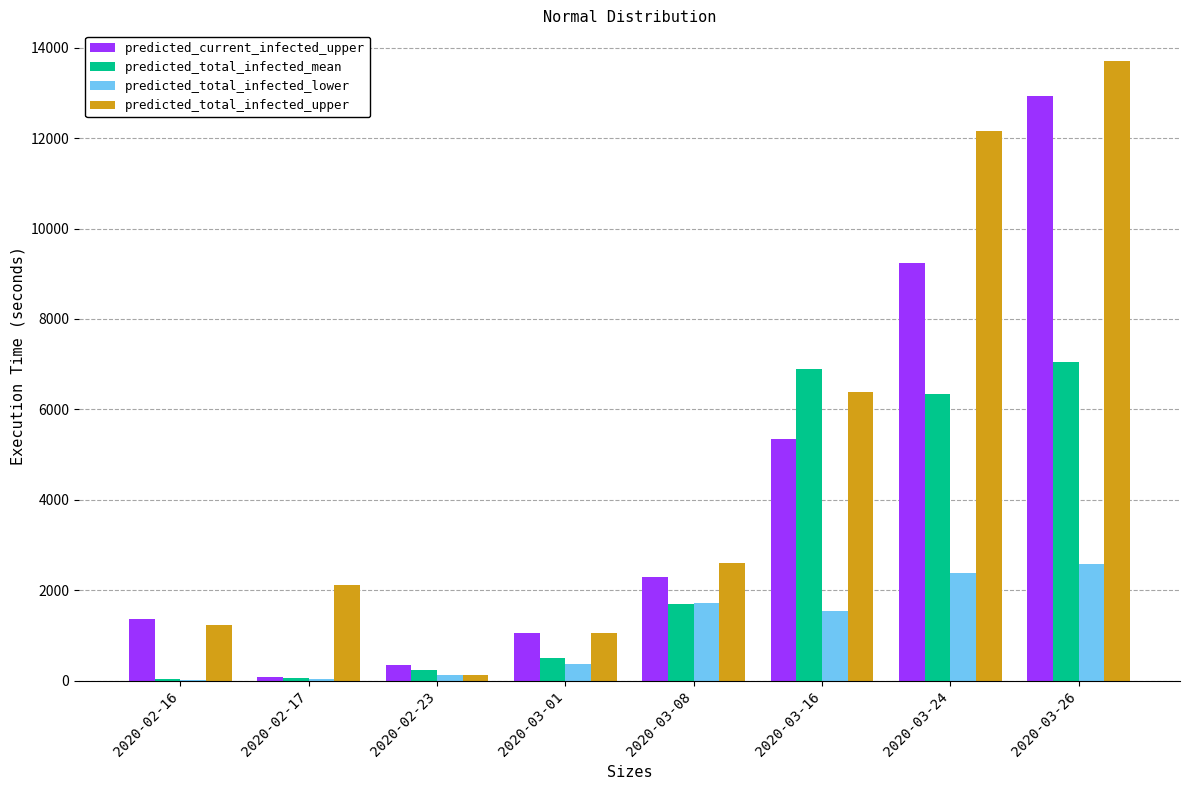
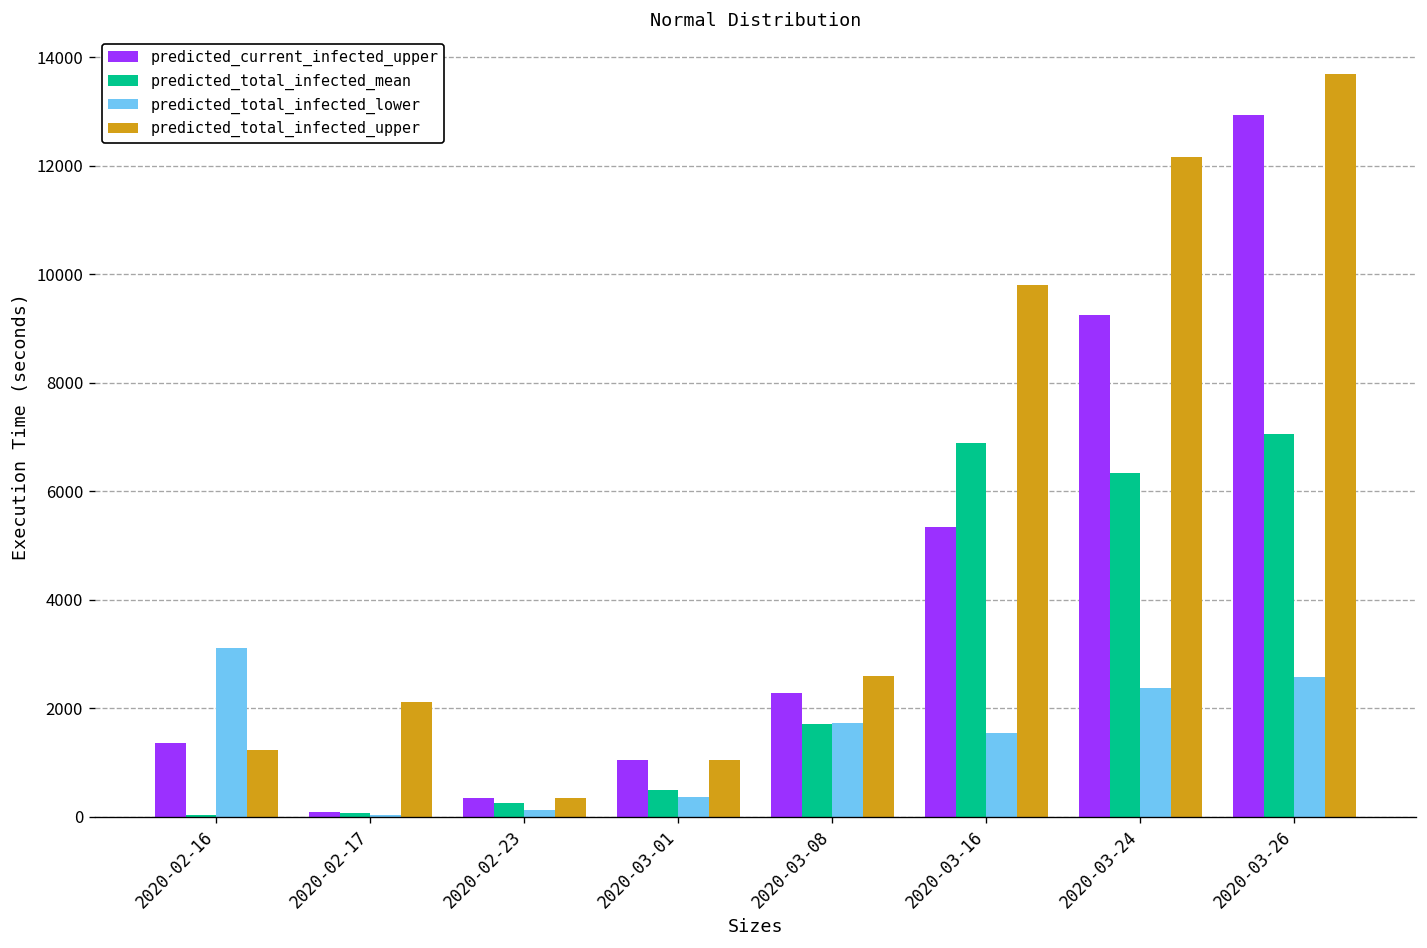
  {
    "predicted_current_infected_upper": {
      "2020-02-16": 1400,
      "2020-02-17": 100,
      "2020-02-23": 400,
      "2020-03-01": 1000,
      "2020-03-08": 2300,
      "2020-03-16": 5300,
      "2020-03-24": 9200,
      "2020-03-26": 12900
    },
    "predicted_total_infected_mean": {
      "2020-02-17": 100,
      "2020-02-23": 200,
      "2020-03-01": 500,
      "2020-03-08": 1700,
      "2020-03-16": 6900,
      "2020-03-24": 6300,
      "2020-03-26": 7000
    },
    "predicted_total_infected_lower": {
-     "2020-02-16": 0,
+     "2020-02-16": 3100,
      "2020-02-23": 100,
      "2020-03-01": 400,
      "2020-03-08": 1700,
      "2020-03-16": 1600,
      "2020-03-24": 2400,
      "2020-03-26": 2600
    },
    "predicted_total_infected_upper": {
      "2020-02-16": 1200,
      "2020-02-17": 2100,
-     "2020-02-23": 100,
+     "2020-02-23": 400,
      "2020-03-01": 1000,
      "2020-03-08": 2600,
-     "2020-03-16": 6400,
+     "2020-03-16": 9800,
      "2020-03-24": 12200,
      "2020-03-26": 13700
    }
  }
